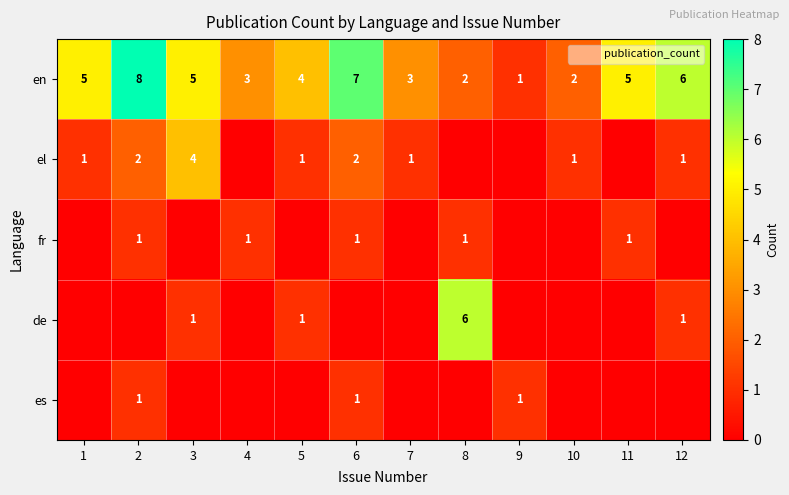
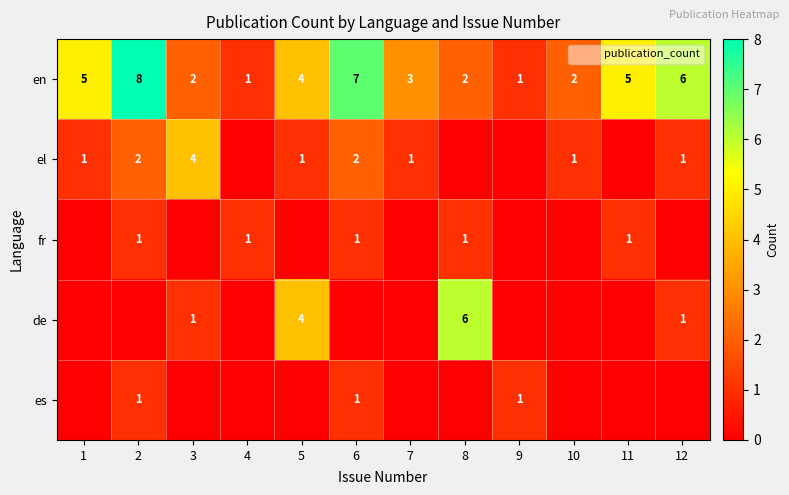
  {
    "en": {
      "1": 5,
      "2": 8,
-     "3": 5,
-     "4": 3,
+     "3": 2,
+     "4": 1,
      "5": 4,
      "6": 7,
      "7": 3,
      "8": 2,
      "9": 1,
      "10": 2,
      "11": 5,
      "12": 6
    },
    "el": {
      "1": 1,
      "2": 2,
      "3": 4,
      "5": 1,
      "6": 2,
      "7": 1,
      "10": 1,
      "12": 1
    },
    "fr": {
      "2": 1,
      "4": 1,
      "6": 1,
      "8": 1,
      "11": 1
    },
    "de": {
      "3": 1,
-     "5": 1,
+     "5": 4,
      "8": 6,
      "12": 1
    },
    "es": {
      "2": 1,
      "6": 1,
      "9": 1
    }
  }
